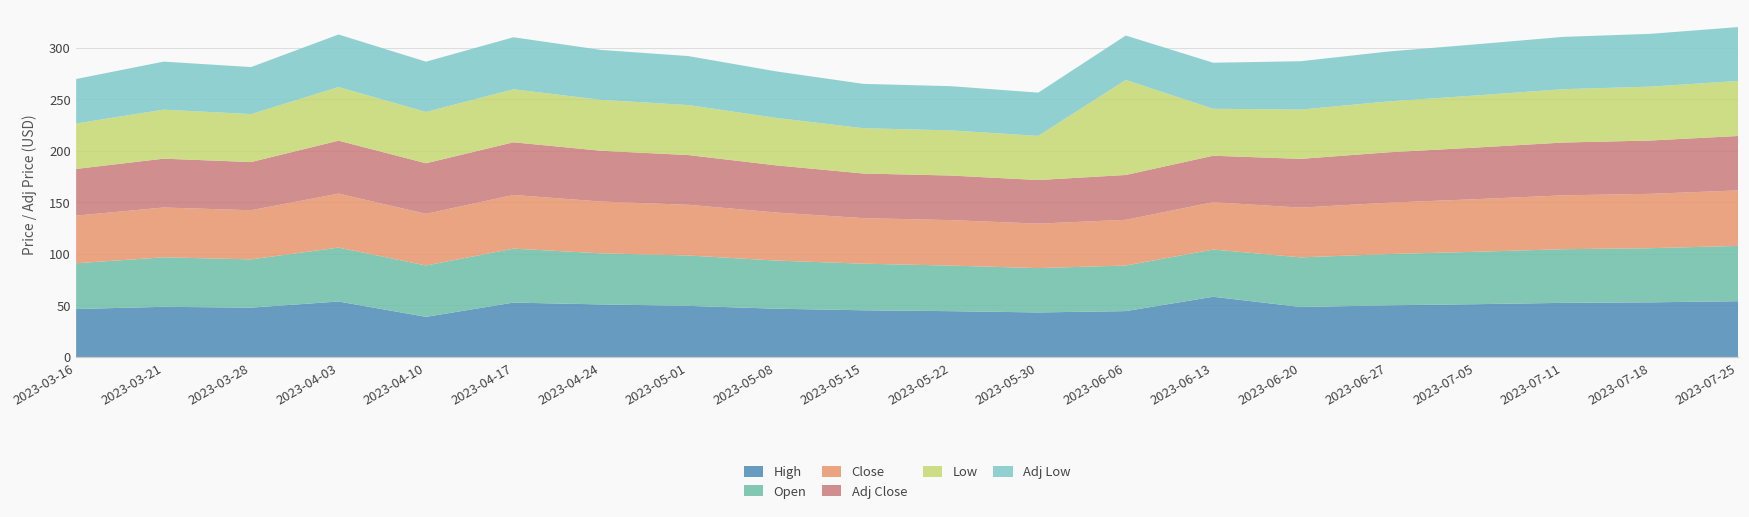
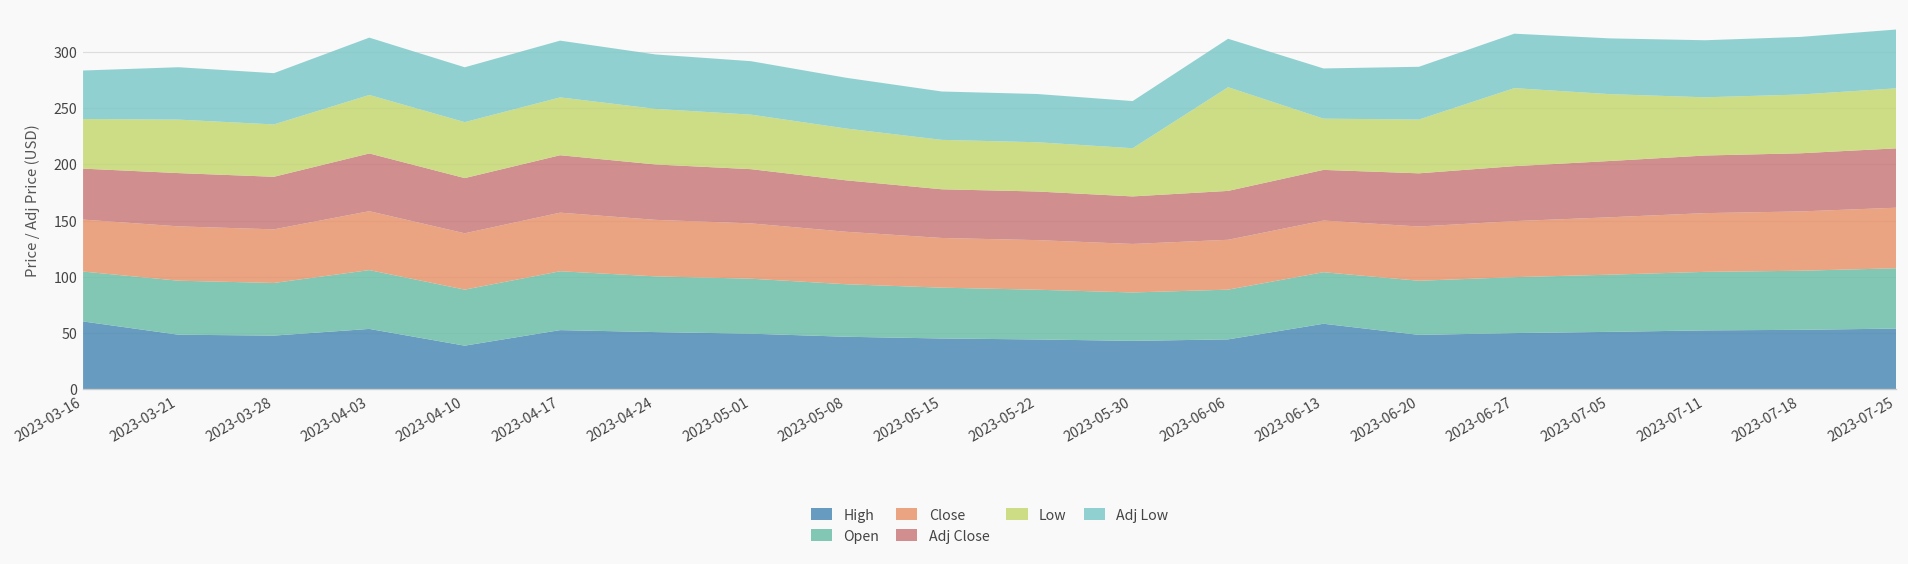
  {
    "High": {
-     "2023-03-16": 50,
+     "2023-03-16": 60,
      "2023-03-21": 50,
      "2023-03-28": 50,
      "2023-04-03": 50,
      "2023-04-10": 40,
      "2023-04-17": 50,
      "2023-04-24": 50,
      "2023-05-01": 50,
      "2023-05-08": 50,
      "2023-05-15": 50,
      "2023-05-22": 40,
      "2023-05-30": 40,
      "2023-06-06": 40,
      "2023-06-13": 60,
      "2023-06-20": 50,
      "2023-06-27": 50,
      "2023-07-05": 50,
      "2023-07-11": 50,
      "2023-07-18": 50,
      "2023-07-25": 50
    },
    "Low": {
      "2023-03-16": 40,
      "2023-03-21": 50,
      "2023-03-28": 50,
      "2023-04-03": 50,
      "2023-04-10": 50,
      "2023-04-17": 50,
      "2023-04-24": 50,
      "2023-05-01": 50,
      "2023-05-08": 50,
      "2023-05-15": 40,
      "2023-05-22": 40,
      "2023-05-30": 40,
      "2023-06-06": 90,
      "2023-06-13": 50,
      "2023-06-20": 50,
-     "2023-06-27": 50,
-     "2023-07-05": 50,
+     "2023-06-27": 70,
+     "2023-07-05": 60,
      "2023-07-11": 50,
      "2023-07-18": 50,
      "2023-07-25": 50
    }
  }
